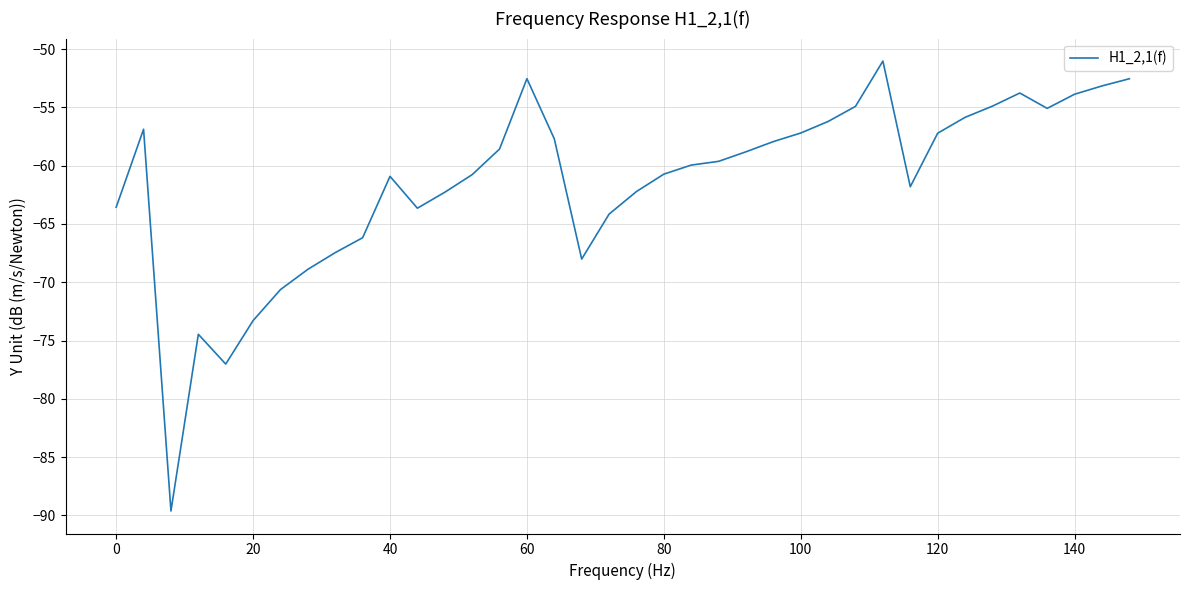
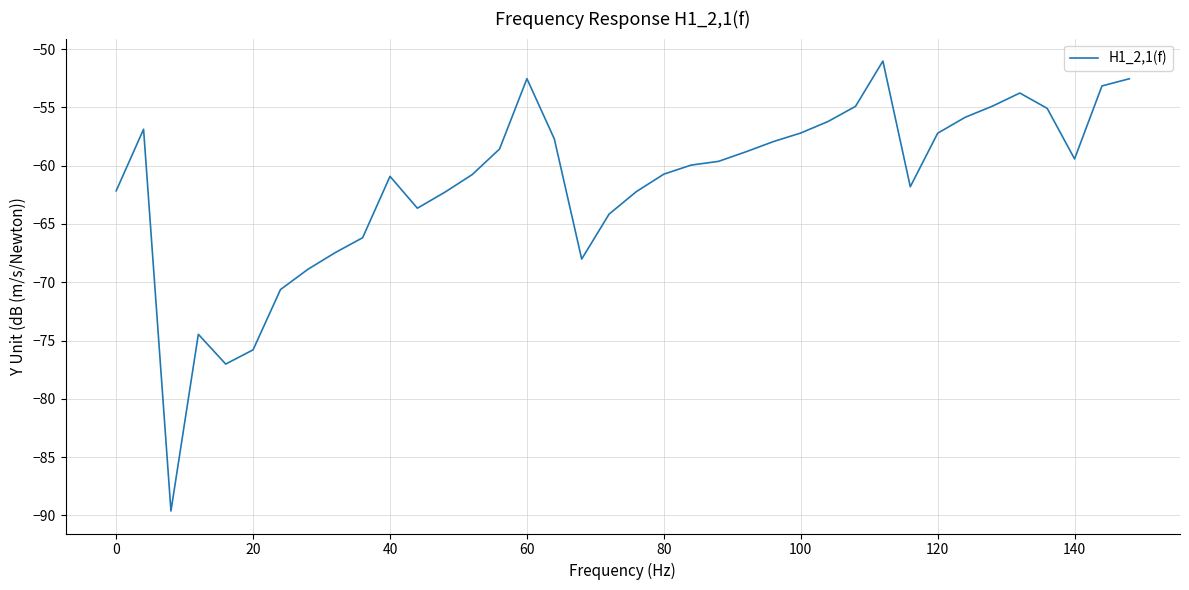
  {
-   "0": -63.6,
-   "20": -73.3,
+   "0": -62.2,
+   "20": -75.8,
    "40": -60.9,
    "60": -52.5,
    "80": -60.7,
    "100": -57.2,
    "120": -57.2,
-   "140": -53.9
+   "140": -59.4
  }
